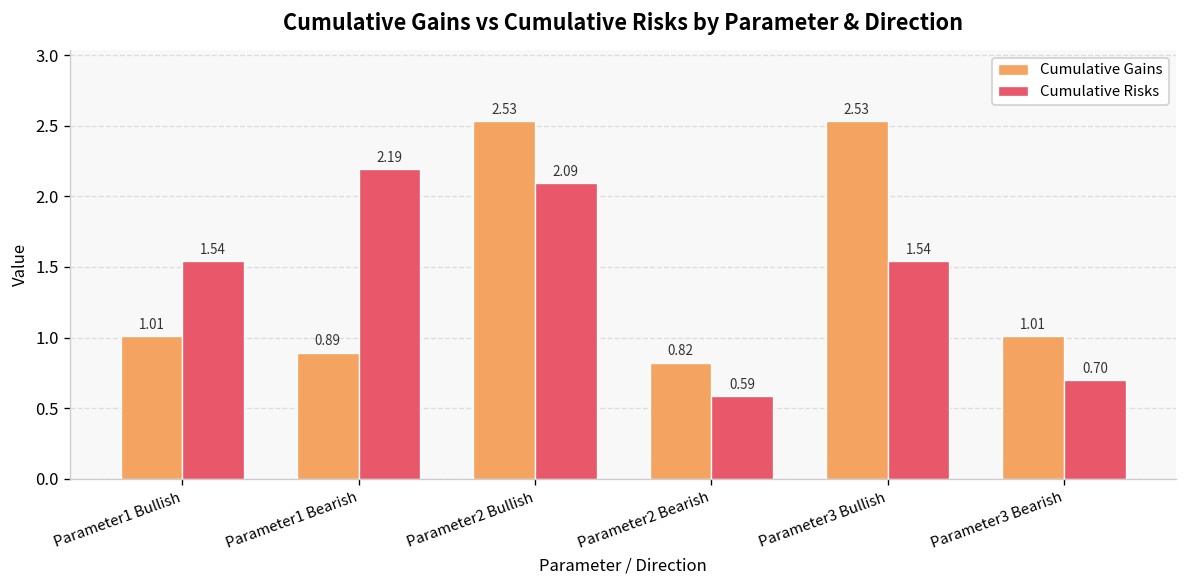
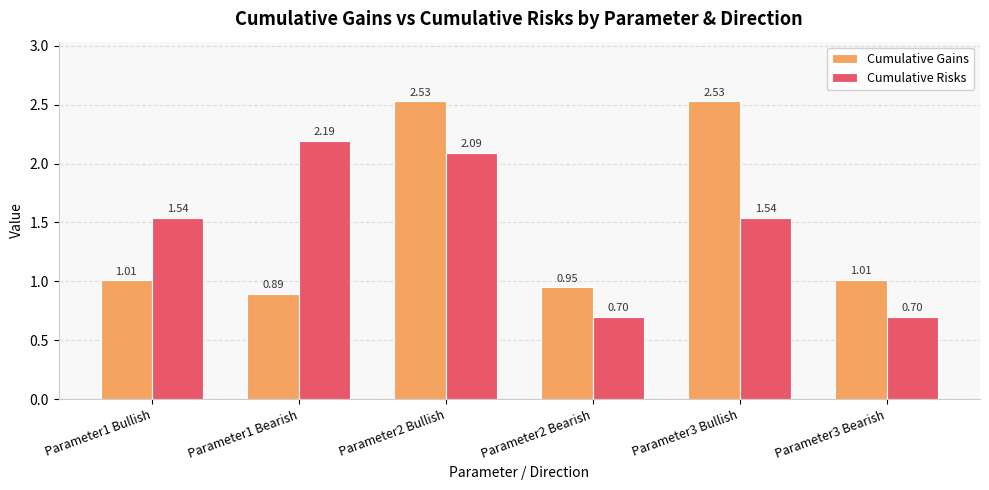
  {
    "Cumulative Gains": {
      "Parameter1 Bullish": 1.01,
      "Parameter1 Bearish": 0.89,
      "Parameter2 Bullish": 2.53,
-     "Parameter2 Bearish": 0.82,
+     "Parameter2 Bearish": 0.95,
      "Parameter3 Bullish": 2.53,
      "Parameter3 Bearish": 1.01
    },
    "Cumulative Risks": {
      "Parameter1 Bullish": 1.54,
      "Parameter1 Bearish": 2.19,
      "Parameter2 Bullish": 2.09,
-     "Parameter2 Bearish": 0.59,
+     "Parameter2 Bearish": 0.70,
      "Parameter3 Bullish": 1.54,
      "Parameter3 Bearish": 0.70
    }
  }
